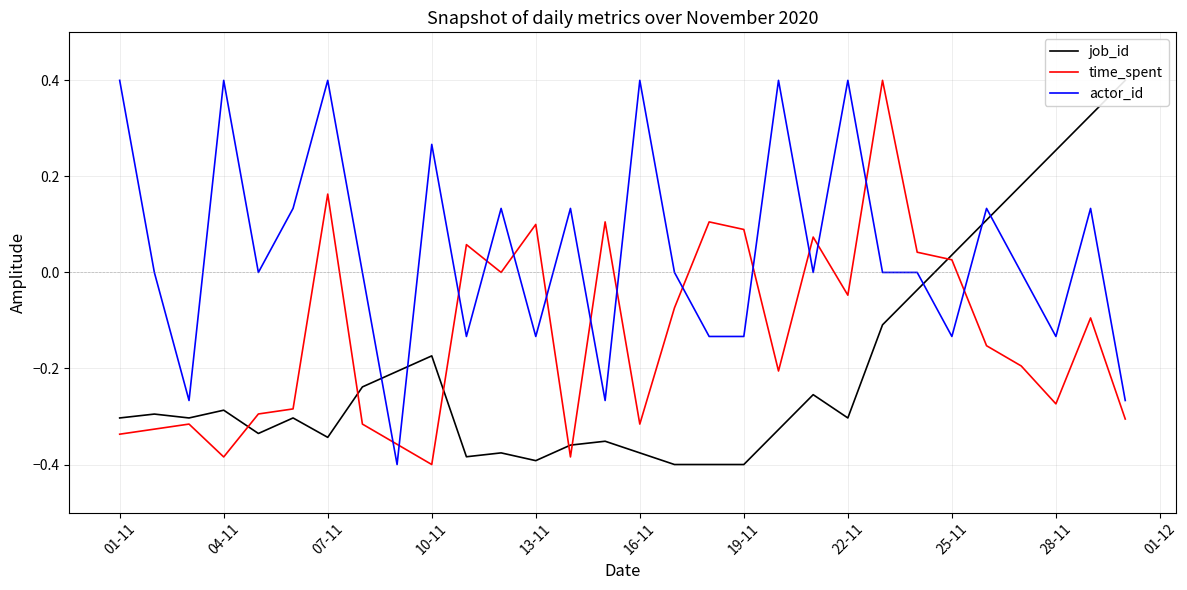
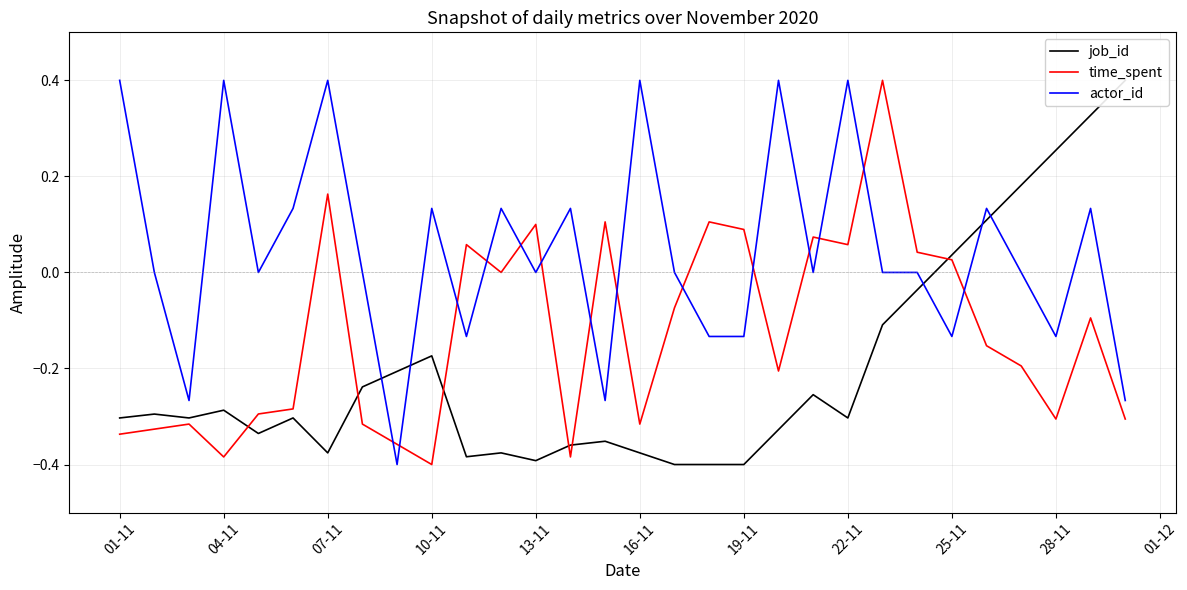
  {
    "job_id": {
      "01-11": -0.30,
      "04-11": -0.29,
-     "07-11": -0.34,
+     "07-11": -0.38,
      "10-11": -0.17,
      "13-11": -0.39,
      "16-11": -0.38,
      "19-11": -0.40,
      "22-11": -0.30,
      "25-11": 0.04,
      "28-11": 0.25
    },
    "time_spent": {
      "01-11": -0.34,
      "04-11": -0.38,
      "07-11": 0.16,
      "10-11": -0.40,
      "13-11": 0.10,
      "16-11": -0.32,
      "19-11": 0.09,
-     "22-11": -0.05,
+     "22-11": 0.06,
      "25-11": 0.03,
-     "28-11": -0.27
+     "28-11": -0.31
    },
    "actor_id": {
      "01-11": 0.40,
      "04-11": 0.40,
      "07-11": 0.40,
-     "10-11": 0.27,
-     "13-11": -0.13,
+     "10-11": 0.13,
+     "13-11": 0.00,
      "16-11": 0.40,
      "19-11": -0.13,
      "22-11": 0.40,
      "25-11": -0.13,
      "28-11": -0.13
    }
  }
